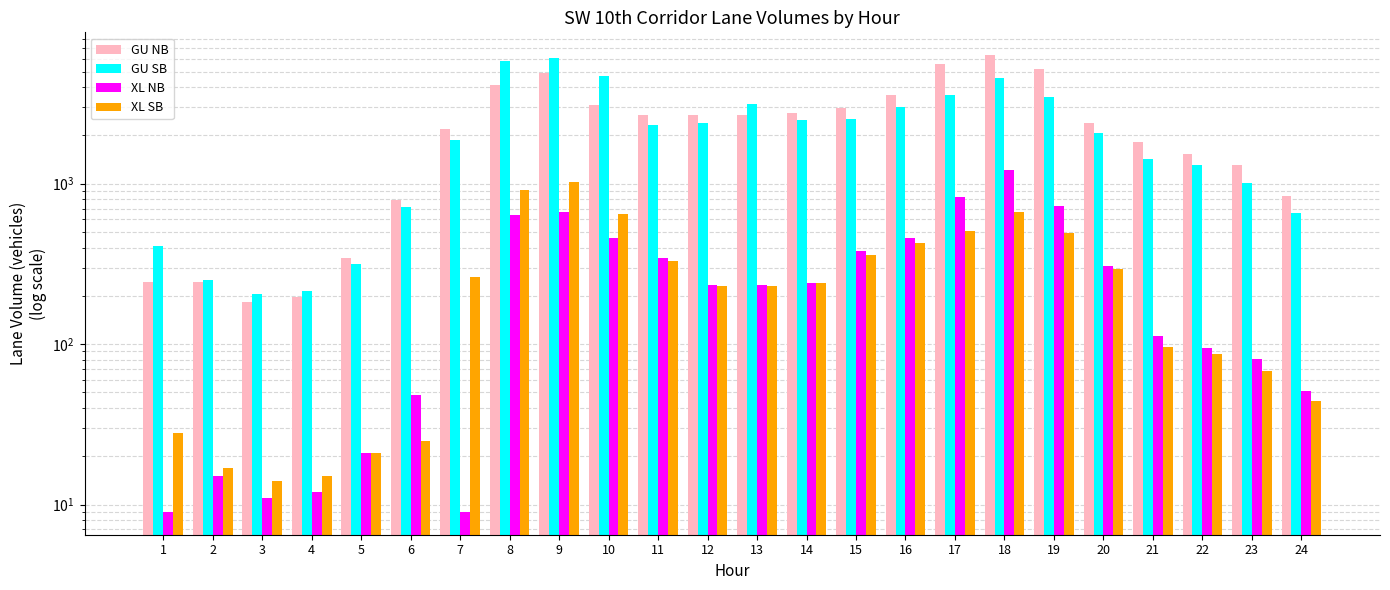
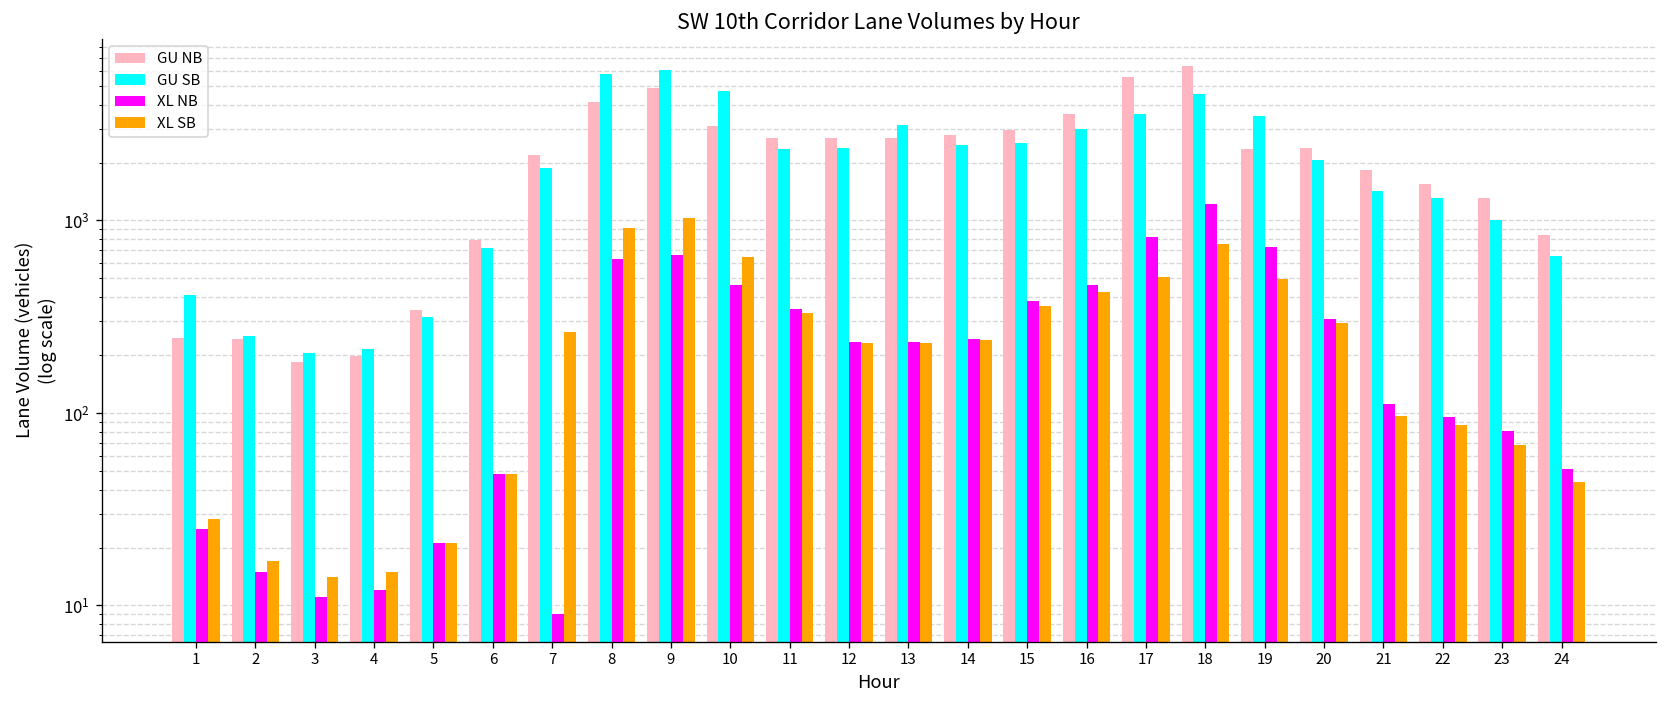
  {
    "GU NB": {
      "1": 250,
      "2": 240,
      "3": 180,
      "4": 200,
      "5": 340,
      "6": 800,
      "7": 2200,
      "8": 4100,
      "9": 4900,
      "10": 3100,
      "11": 2700,
      "12": 2700,
      "13": 2700,
      "14": 2800,
      "15": 3000,
      "16": 3600,
      "17": 5600,
      "18": 6300,
-     "19": 5200,
+     "19": 2300,
      "20": 2400,
      "21": 1800,
      "22": 1500,
      "23": 1300,
      "24": 800
    },
    "GU SB": {
      "1": 410,
      "2": 250,
      "3": 210,
      "4": 220,
      "5": 320,
      "6": 700,
      "7": 1900,
      "8": 5800,
      "9": 6100,
      "10": 4700,
      "11": 2300,
      "12": 2400,
      "13": 3100,
      "14": 2500,
      "15": 2500,
      "16": 3000,
      "17": 3600,
      "18": 4500,
      "19": 3500,
      "20": 2100,
      "21": 1400,
      "22": 1300,
      "23": 1000,
      "24": 660
    },
    "XL NB": {
-     "1": 9,
+     "1": 25,
      "2": 15,
      "3": 11,
      "4": 12,
      "5": 21,
      "6": 48,
      "7": 9,
      "8": 630,
      "9": 670,
      "10": 460,
      "11": 350,
      "12": 230,
      "13": 240,
      "14": 240,
      "15": 380,
      "16": 460,
      "17": 800,
      "18": 1200,
      "19": 700,
      "20": 310,
      "21": 110,
      "22": 100,
      "23": 80,
      "24": 51
    },
    "XL SB": {
      "1": 28,
      "2": 17,
      "3": 14,
      "4": 15,
      "5": 21,
-     "6": 25,
+     "6": 48,
      "7": 260,
      "8": 900,
      "9": 1000,
      "10": 650,
      "11": 330,
      "12": 230,
      "13": 230,
      "14": 240,
      "15": 360,
      "16": 430,
      "17": 510,
-     "18": 670,
+     "18": 800,
      "19": 490,
      "20": 290,
      "21": 100,
      "22": 90,
      "23": 68,
      "24": 44
    }
  }
